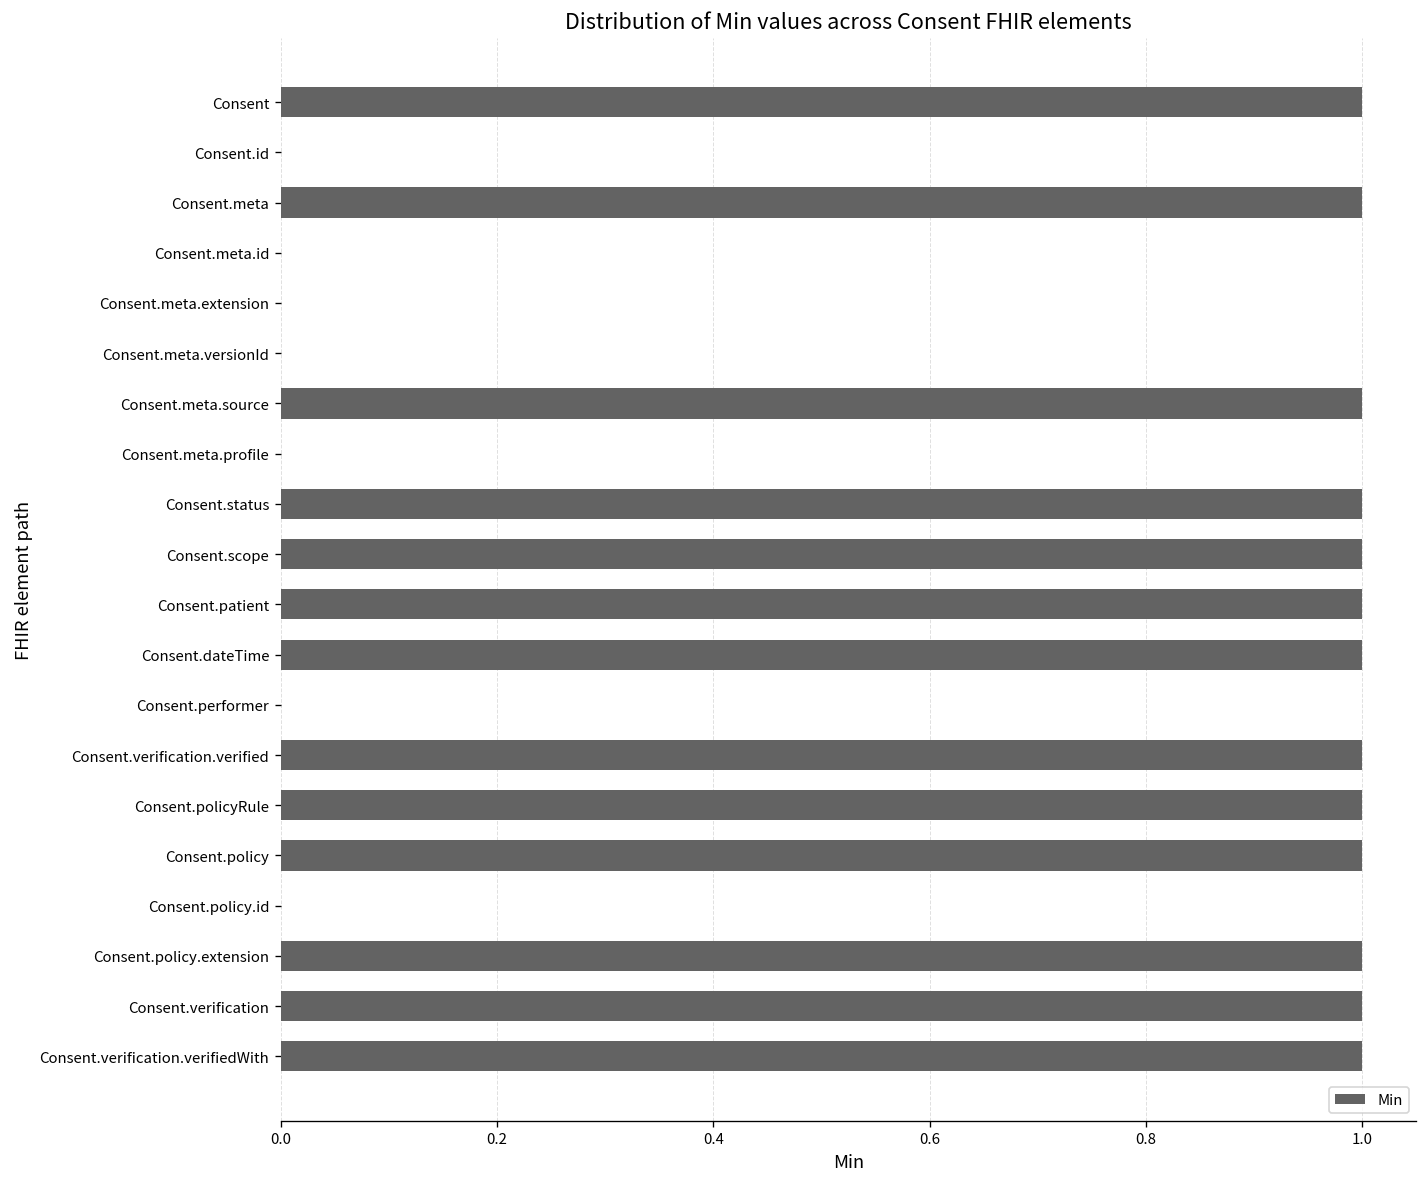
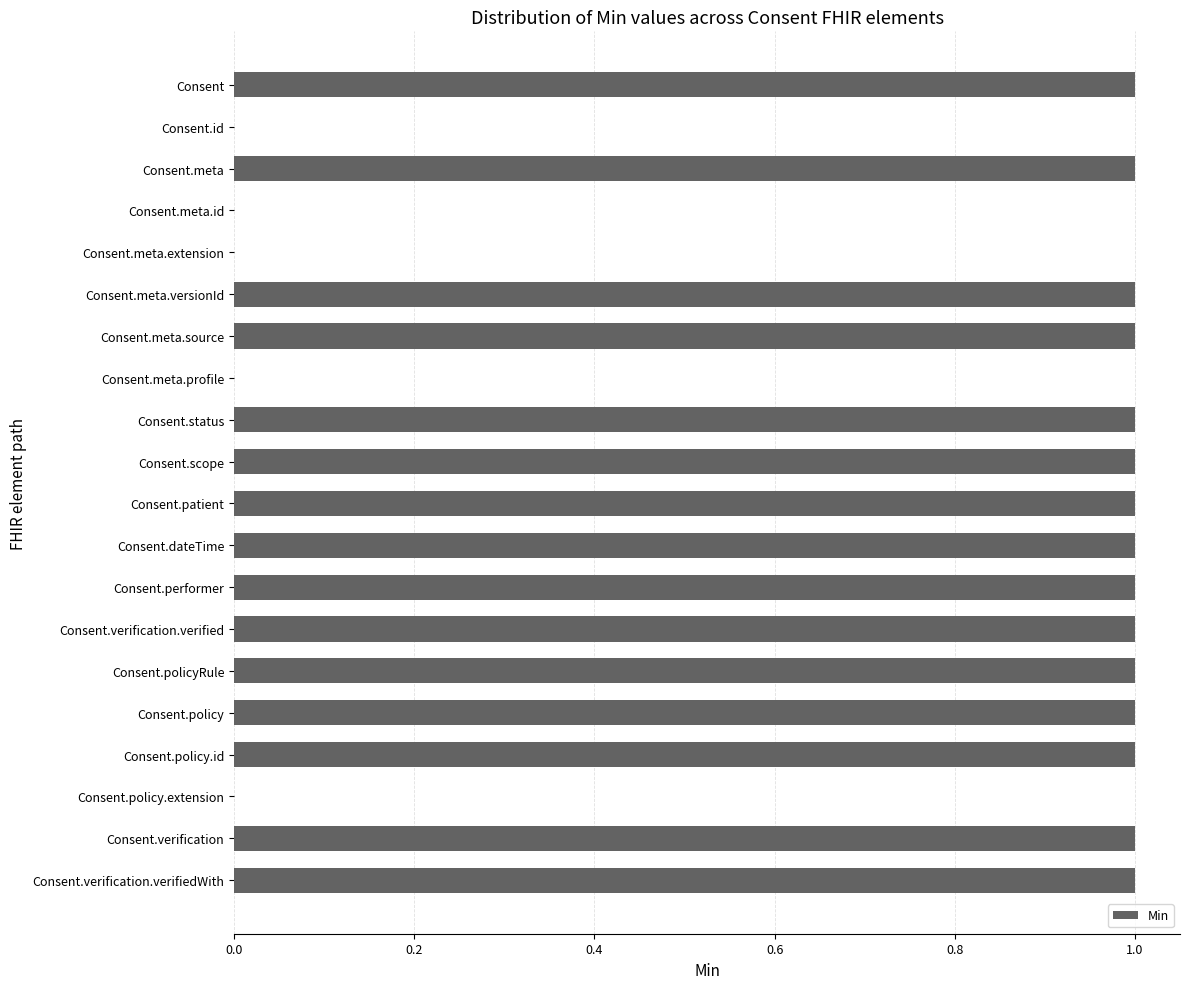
  {
    "Consent": 1,
    "Consent.id": 0,
    "Consent.meta": 1,
    "Consent.meta.id": 0,
    "Consent.meta.extension": 0,
-   "Consent.meta.versionId": 0,
+   "Consent.meta.versionId": 1,
    "Consent.meta.source": 1,
    "Consent.meta.profile": 0,
    "Consent.status": 1,
    "Consent.scope": 1,
    "Consent.patient": 1,
    "Consent.dateTime": 1,
-   "Consent.performer": 0,
+   "Consent.performer": 1,
    "Consent.verification.verified": 1,
    "Consent.policyRule": 1,
    "Consent.policy": 1,
-   "Consent.policy.id": 0,
-   "Consent.policy.extension": 1,
+   "Consent.policy.id": 1,
+   "Consent.policy.extension": 0,
    "Consent.verification": 1,
    "Consent.verification.verifiedWith": 1
  }
